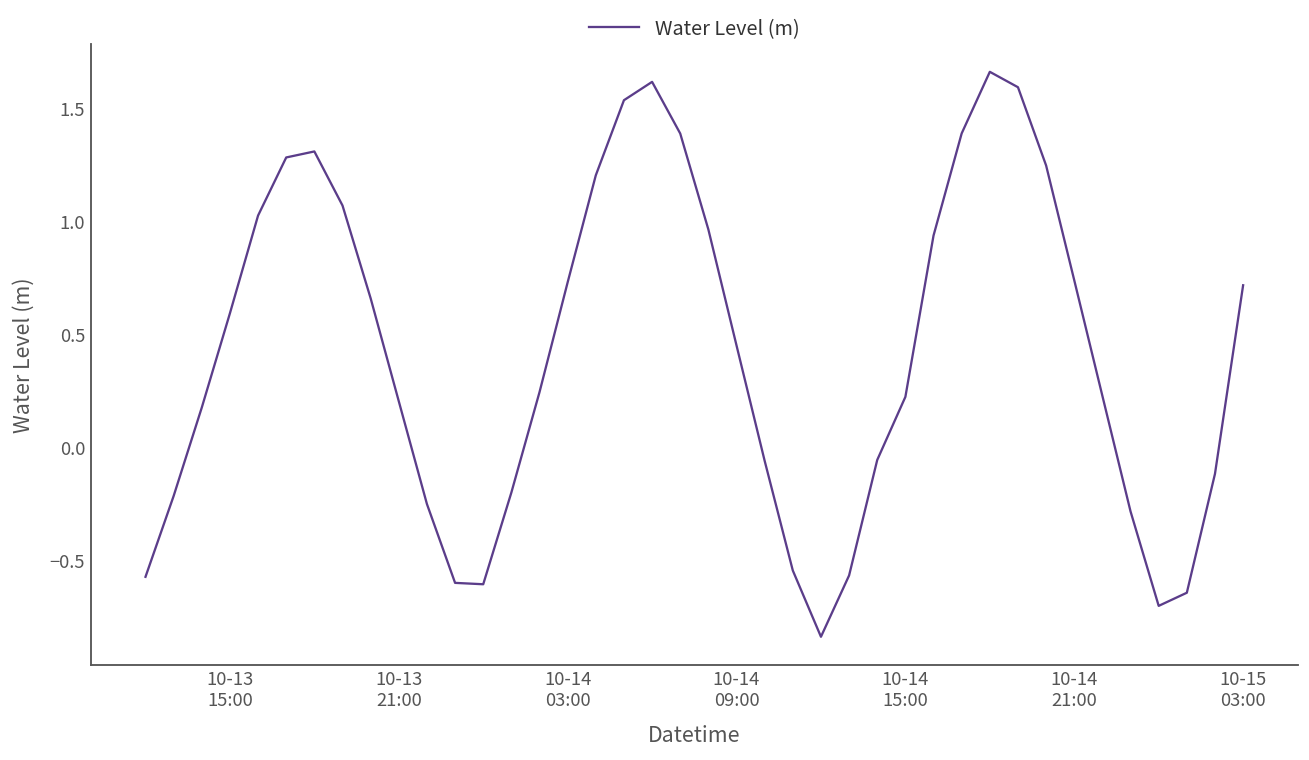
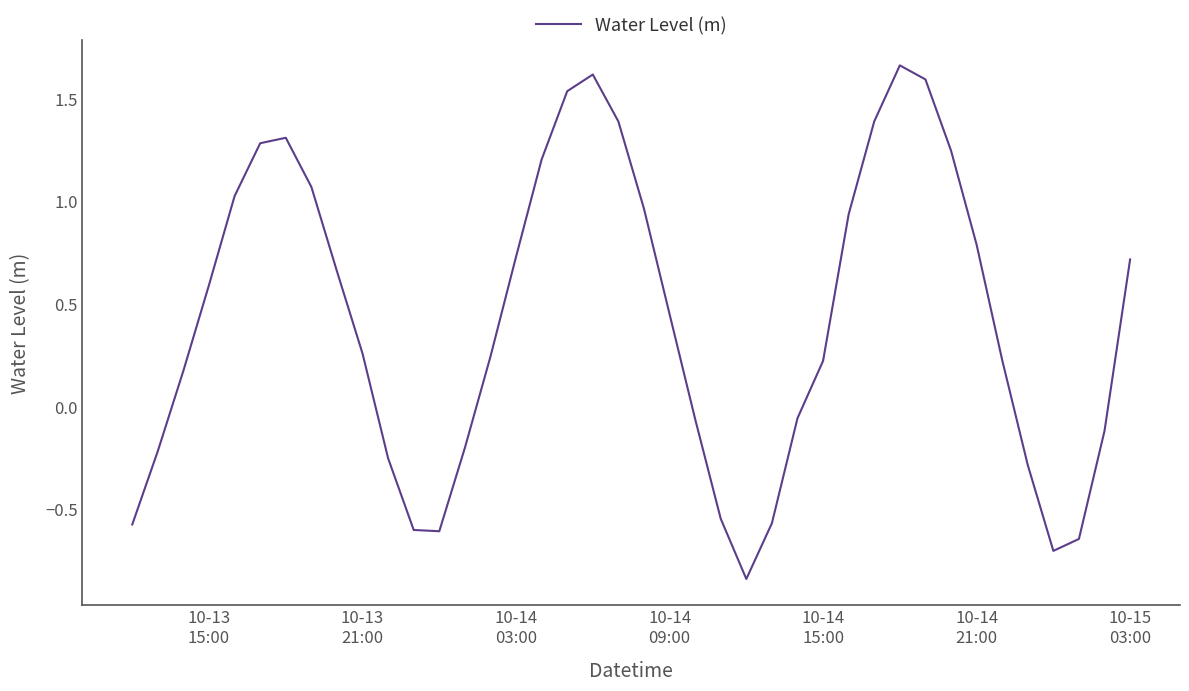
  {
    "10-13 15:00": 0.59,
-   "10-13 21:00": 0.20,
+   "10-13 21:00": 0.26,
    "10-14 03:00": 0.73,
    "10-14 09:00": 0.45,
    "10-14 15:00": 0.22,
-   "10-14 21:00": 0.74,
+   "10-14 21:00": 0.79,
    "10-15 03:00": 0.72
  }
